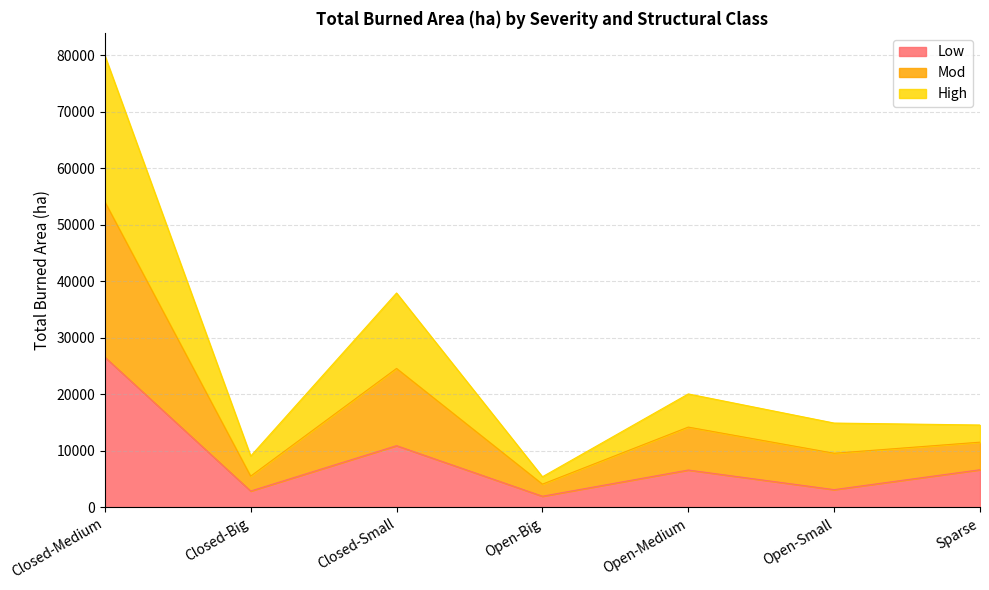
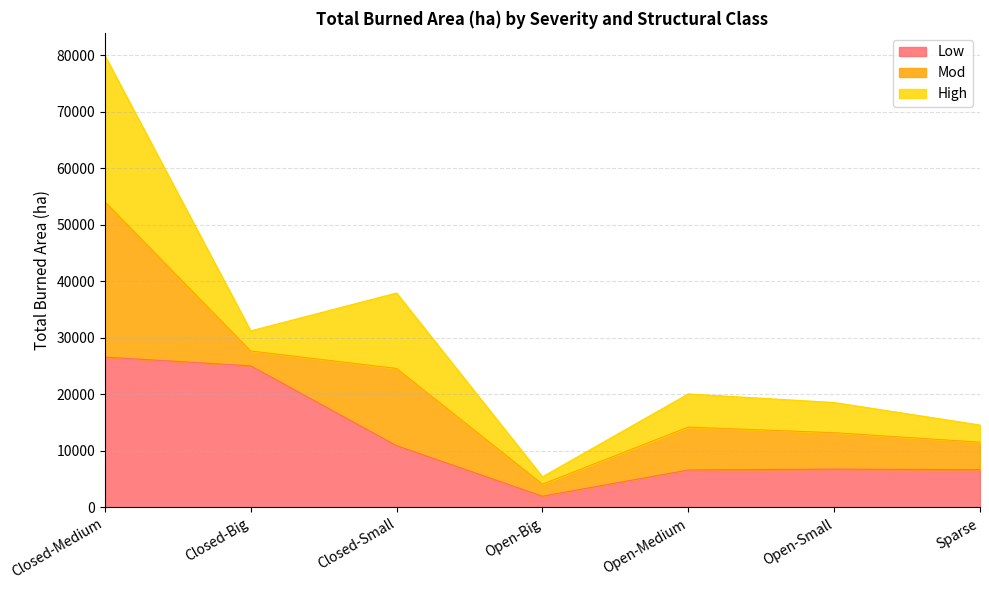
  {
    "Low": {
      "Closed-Medium": 27000,
-     "Closed-Big": 3000,
+     "Closed-Big": 25000,
      "Closed-Small": 11000,
      "Open-Big": 2000,
      "Open-Medium": 7000,
-     "Open-Small": 3000,
+     "Open-Small": 7000,
      "Sparse": 7000
    }
  }
